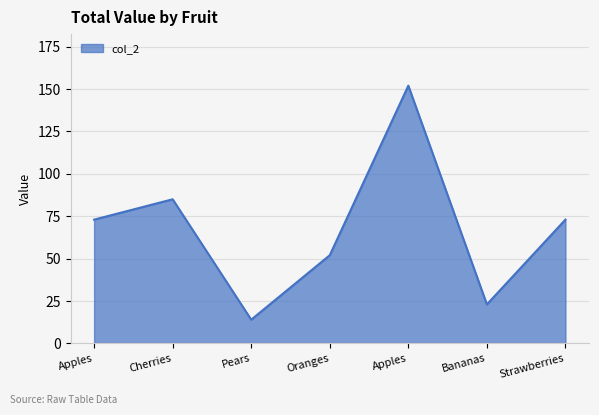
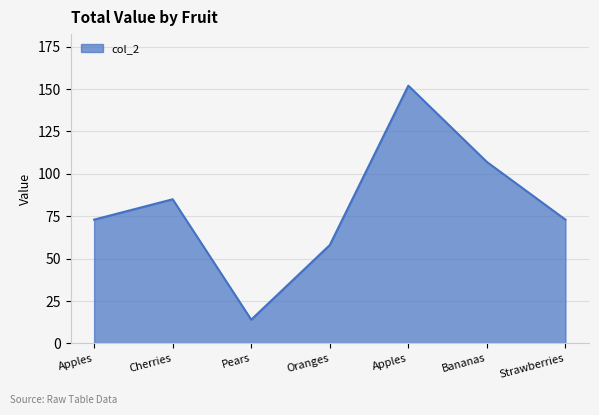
  {
    "Cherries": 85,
    "Pears": 14,
-   "Oranges": 52,
-   "Bananas": 23,
+   "Oranges": 58,
+   "Bananas": 107,
    "Strawberries": 73
  }
